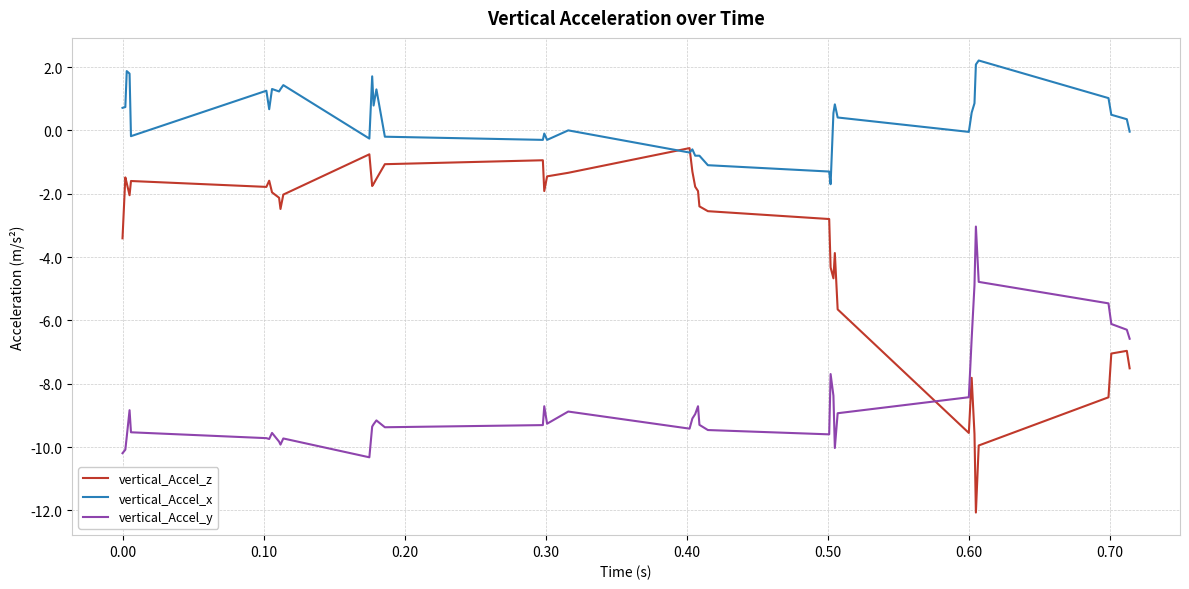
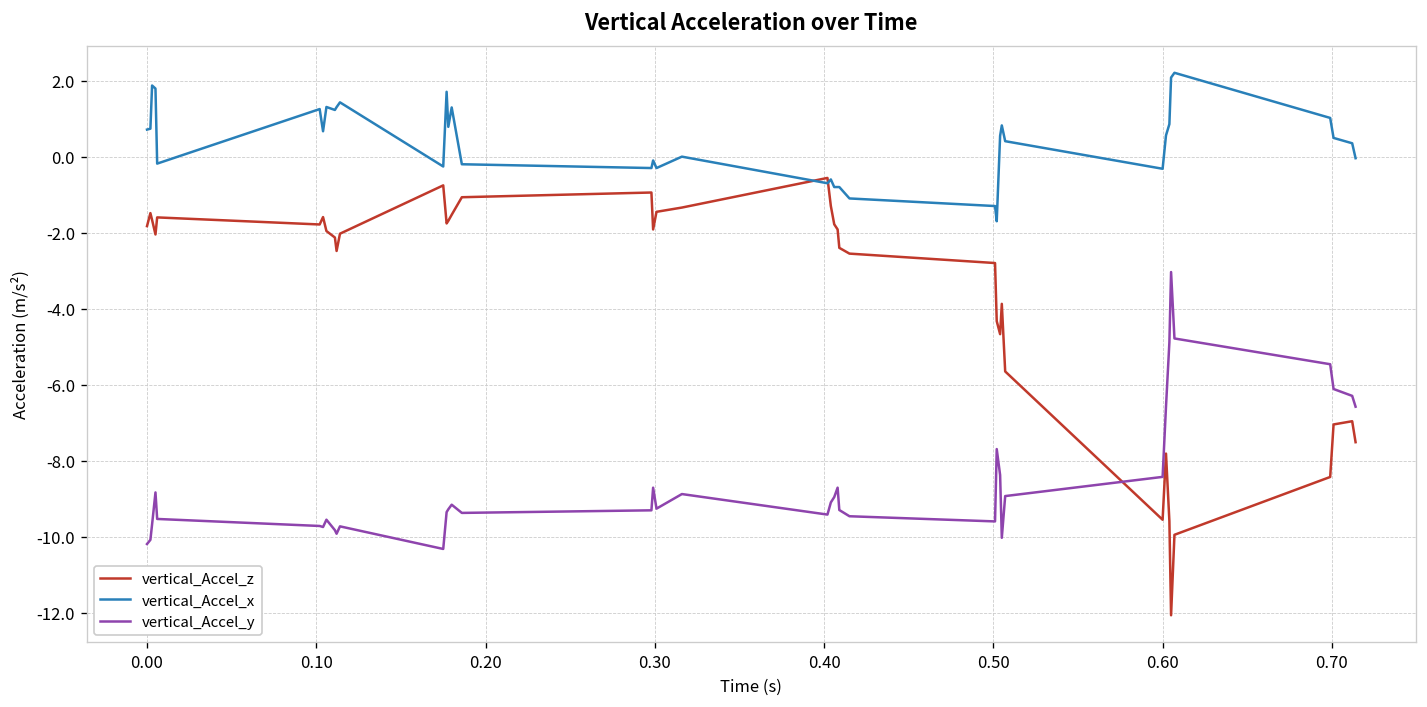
  {
    "vertical_Accel_z": {
-     "0.00": -3.4,
+     "0.00": -1.8,
      "0.60": -9.6
    },
    "vertical_Accel_x": {
      "0.00": 0.7,
-     "0.60": 0.0
+     "0.60": -0.3
    },
    "vertical_Accel_y": {
      "0.00": -10.2,
      "0.60": -8.4
    }
  }
